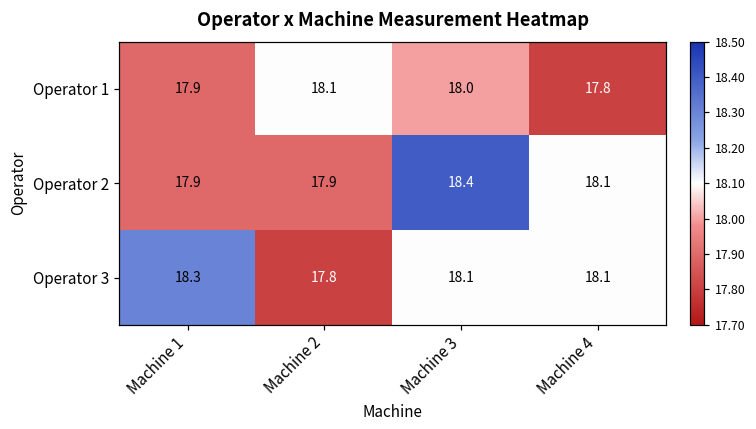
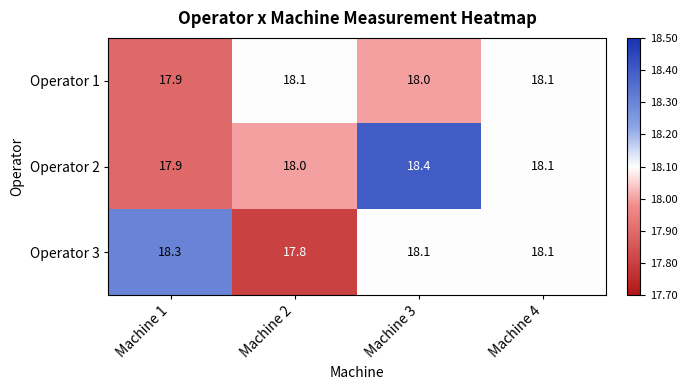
  {
    "Operator 1": {
      "Machine 1": 17.9,
      "Machine 2": 18.1,
      "Machine 3": 18.0,
-     "Machine 4": 17.8
+     "Machine 4": 18.1
    },
    "Operator 2": {
      "Machine 1": 17.9,
-     "Machine 2": 17.9,
+     "Machine 2": 18.0,
      "Machine 3": 18.4,
      "Machine 4": 18.1
    },
    "Operator 3": {
      "Machine 1": 18.3,
      "Machine 2": 17.8,
      "Machine 3": 18.1,
      "Machine 4": 18.1
    }
  }
